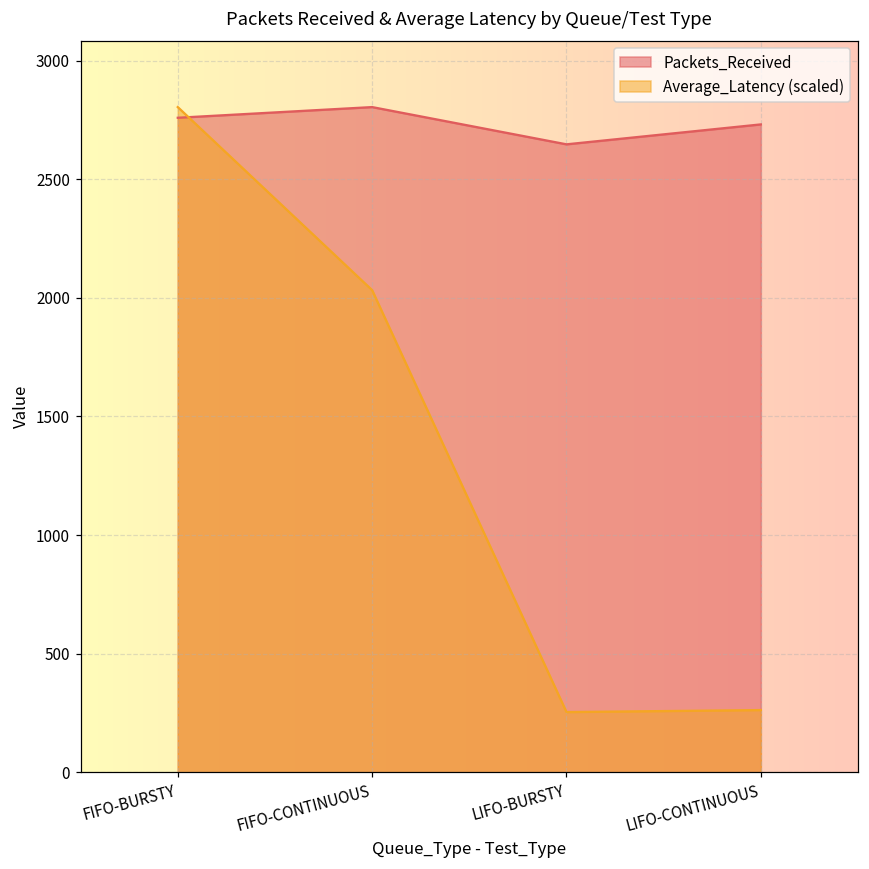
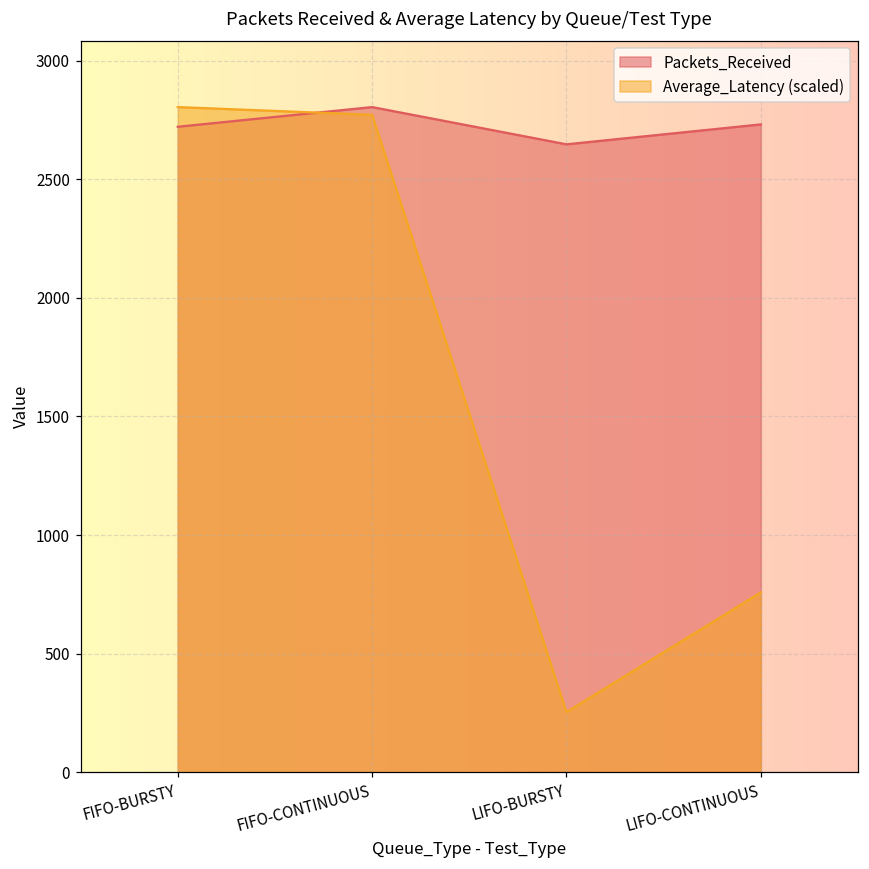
  {
    "Packets_Received": {
-     "FIFO-BURSTY": 2760,
+     "FIFO-BURSTY": 2720,
      "FIFO-CONTINUOUS": 2800,
      "LIFO-BURSTY": 2650,
      "LIFO-CONTINUOUS": 2730
    },
    "Average_Latency (scaled)": {
      "FIFO-BURSTY": 2800,
-     "FIFO-CONTINUOUS": 2030,
+     "FIFO-CONTINUOUS": 2770,
      "LIFO-BURSTY": 250,
-     "LIFO-CONTINUOUS": 260
+     "LIFO-CONTINUOUS": 760
    }
  }
